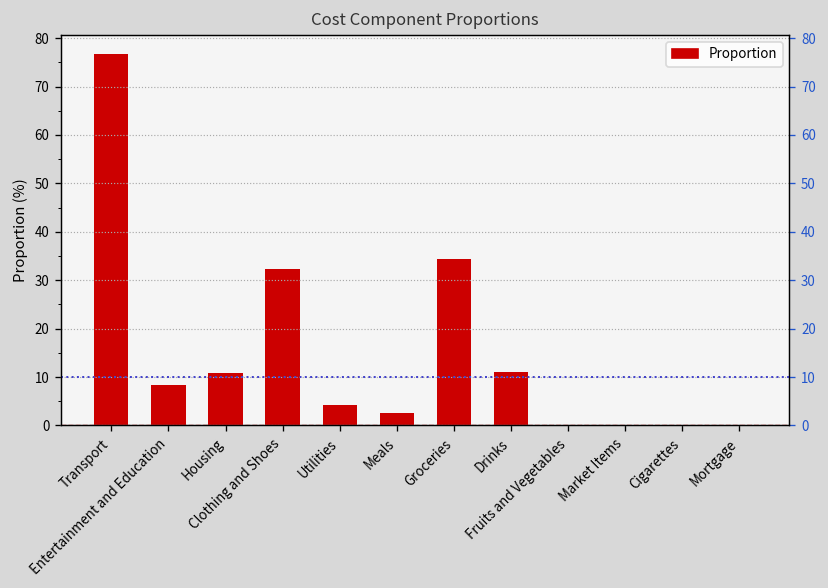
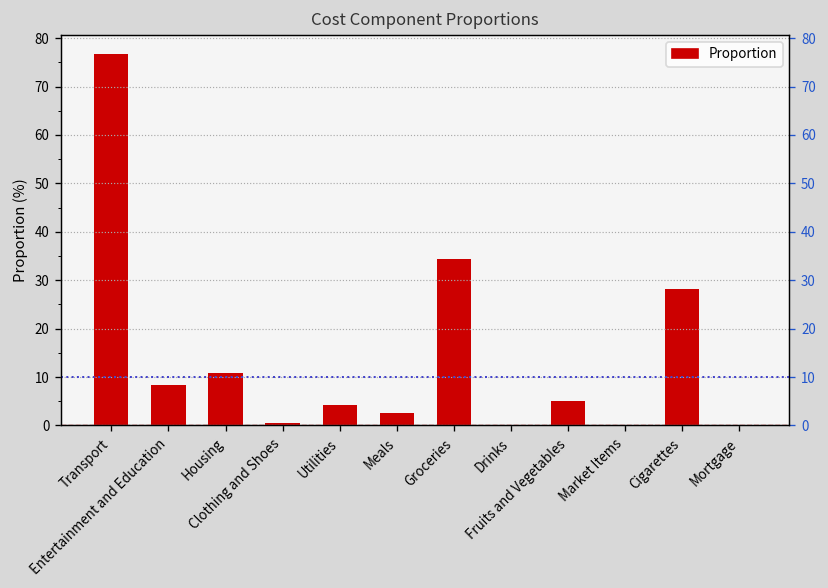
  {
    "Transport": 77,
    "Entertainment and Education": 8,
    "Housing": 11,
-   "Clothing and Shoes": 32,
+   "Clothing and Shoes": 0,
    "Utilities": 4,
    "Meals": 3,
    "Groceries": 34,
-   "Drinks": 11,
-   "Fruits and Vegetables": 0,
-   "Cigarettes": 0
+   "Drinks": 0,
+   "Fruits and Vegetables": 5,
+   "Cigarettes": 28
  }
